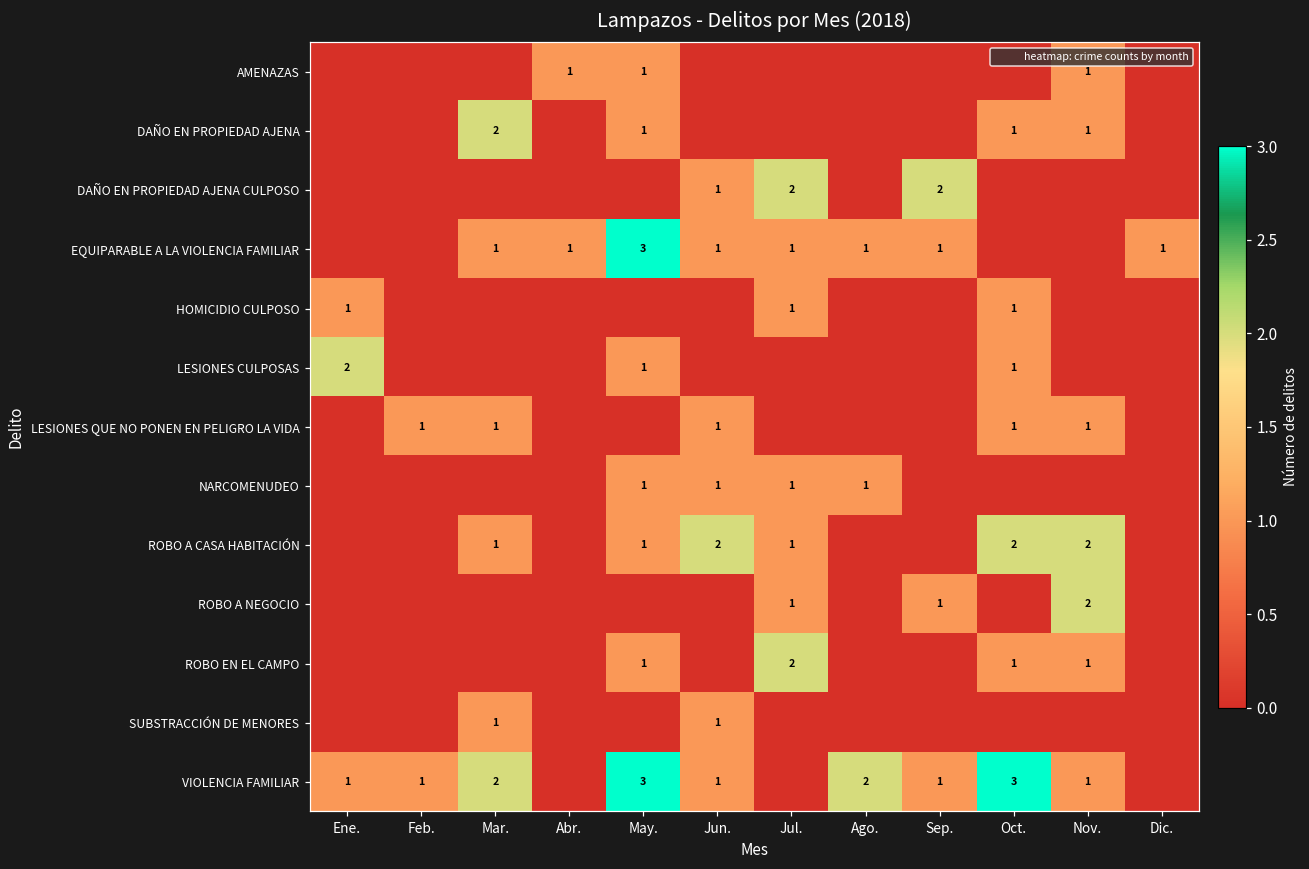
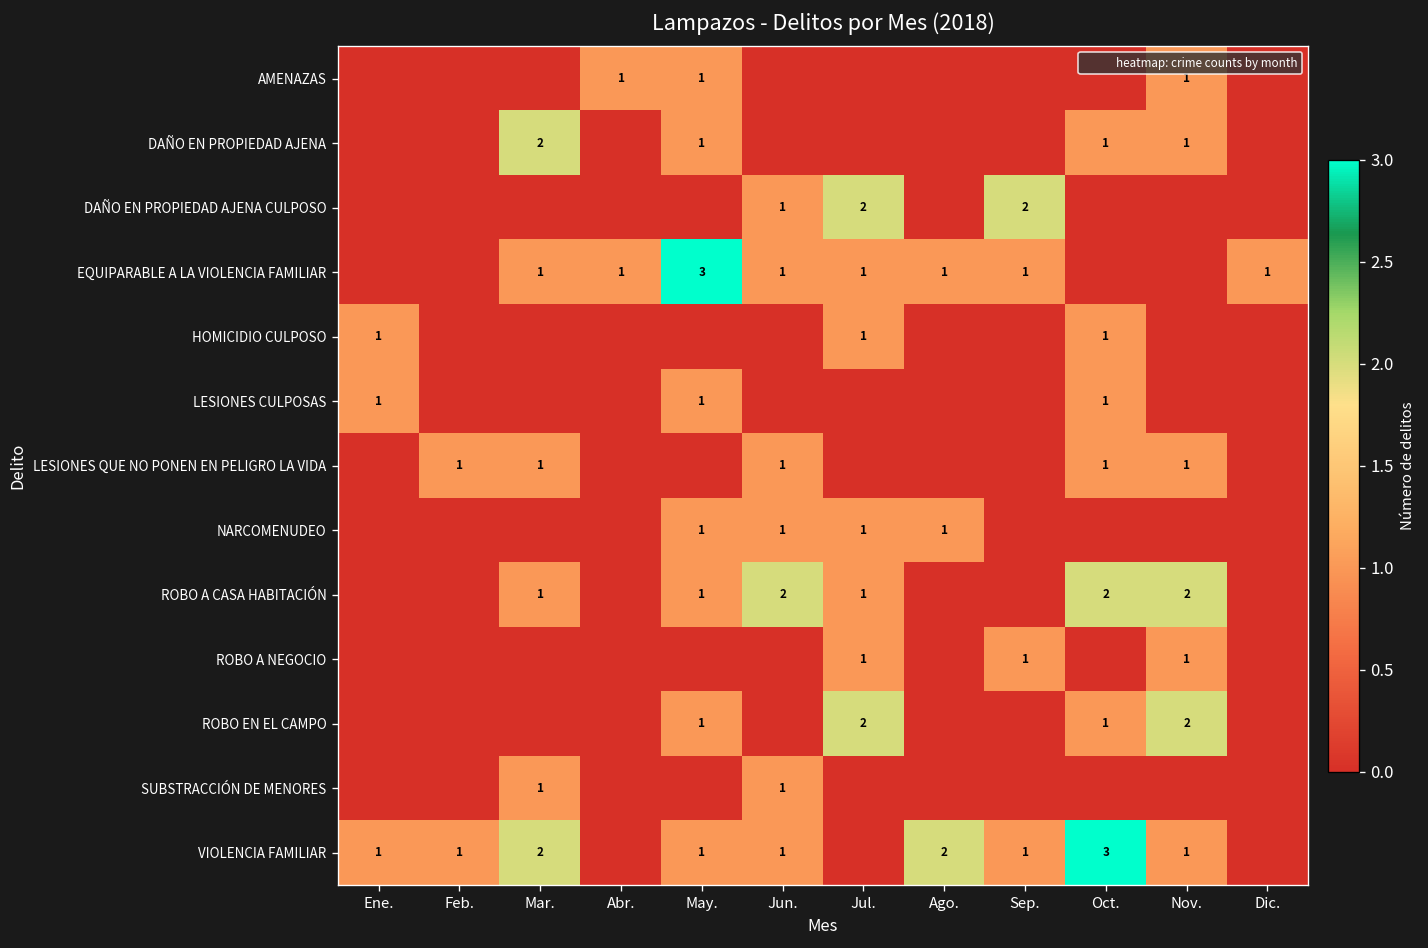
  {
    "AMENAZAS": {
      "Abr.": 1,
      "May.": 1
    },
    "DAÑO EN PROPIEDAD AJENA": {
      "Mar.": 2,
      "May.": 1,
      "Oct.": 1,
      "Nov.": 1
    },
    "DAÑO EN PROPIEDAD AJENA CULPOSO": {
      "Jun.": 1,
      "Jul.": 2,
      "Sep.": 2
    },
    "EQUIPARABLE A LA VIOLENCIA FAMILIAR": {
      "Mar.": 1,
      "Abr.": 1,
      "May.": 3,
      "Jun.": 1,
      "Jul.": 1,
      "Ago.": 1,
      "Sep.": 1,
      "Dic.": 1
    },
    "HOMICIDIO CULPOSO": {
      "Ene.": 1,
      "Jul.": 1,
      "Oct.": 1
    },
    "LESIONES CULPOSAS": {
-     "Ene.": 2,
+     "Ene.": 1,
      "May.": 1,
      "Oct.": 1
    },
    "LESIONES QUE NO PONEN EN PELIGRO LA VIDA": {
      "Feb.": 1,
      "Mar.": 1,
      "Jun.": 1,
      "Oct.": 1,
      "Nov.": 1
    },
    "NARCOMENUDEO": {
      "May.": 1,
      "Jun.": 1,
      "Jul.": 1,
      "Ago.": 1
    },
    "ROBO A CASA HABITACIÓN": {
      "Mar.": 1,
      "May.": 1,
      "Jun.": 2,
      "Jul.": 1,
      "Oct.": 2,
      "Nov.": 2
    },
    "ROBO A NEGOCIO": {
      "Jul.": 1,
      "Sep.": 1,
-     "Nov.": 2
+     "Nov.": 1
    },
    "ROBO EN EL CAMPO": {
      "May.": 1,
      "Jul.": 2,
      "Oct.": 1,
-     "Nov.": 1
+     "Nov.": 2
    },
    "SUBSTRACCIÓN DE MENORES": {
      "Mar.": 1,
      "Jun.": 1
    },
    "VIOLENCIA FAMILIAR": {
      "Ene.": 1,
      "Feb.": 1,
      "Mar.": 2,
-     "May.": 3,
+     "May.": 1,
      "Jun.": 1,
      "Ago.": 2,
      "Sep.": 1,
      "Oct.": 3,
      "Nov.": 1
    }
  }
